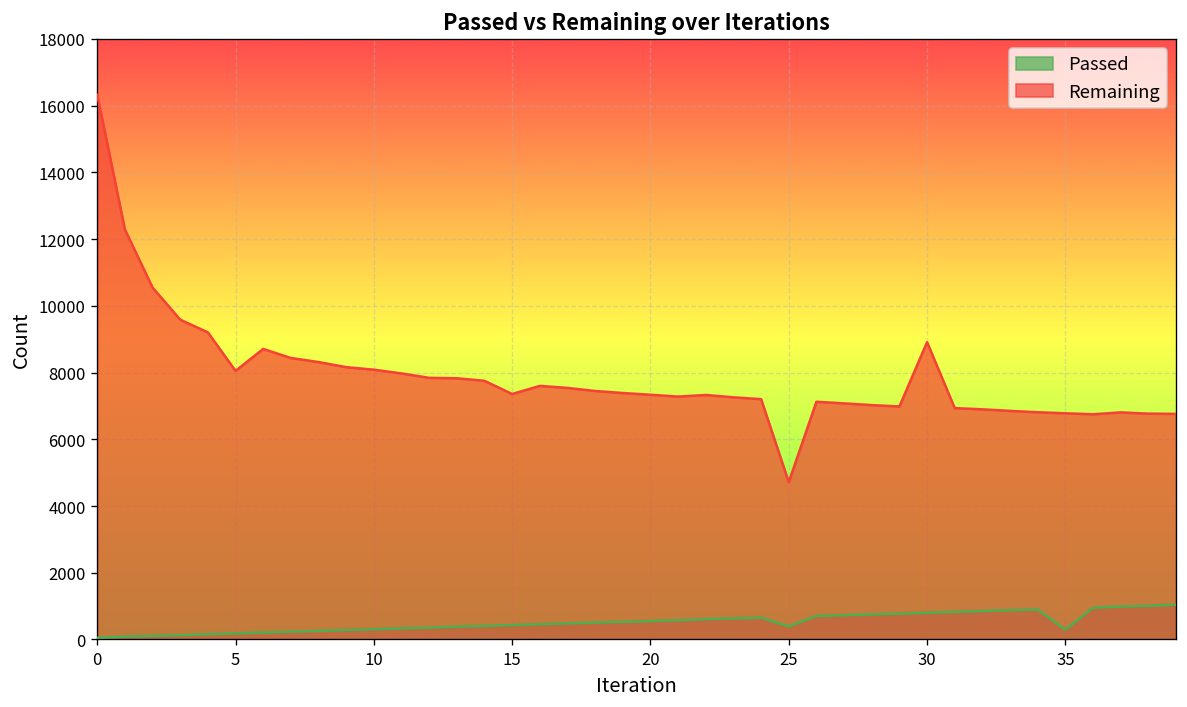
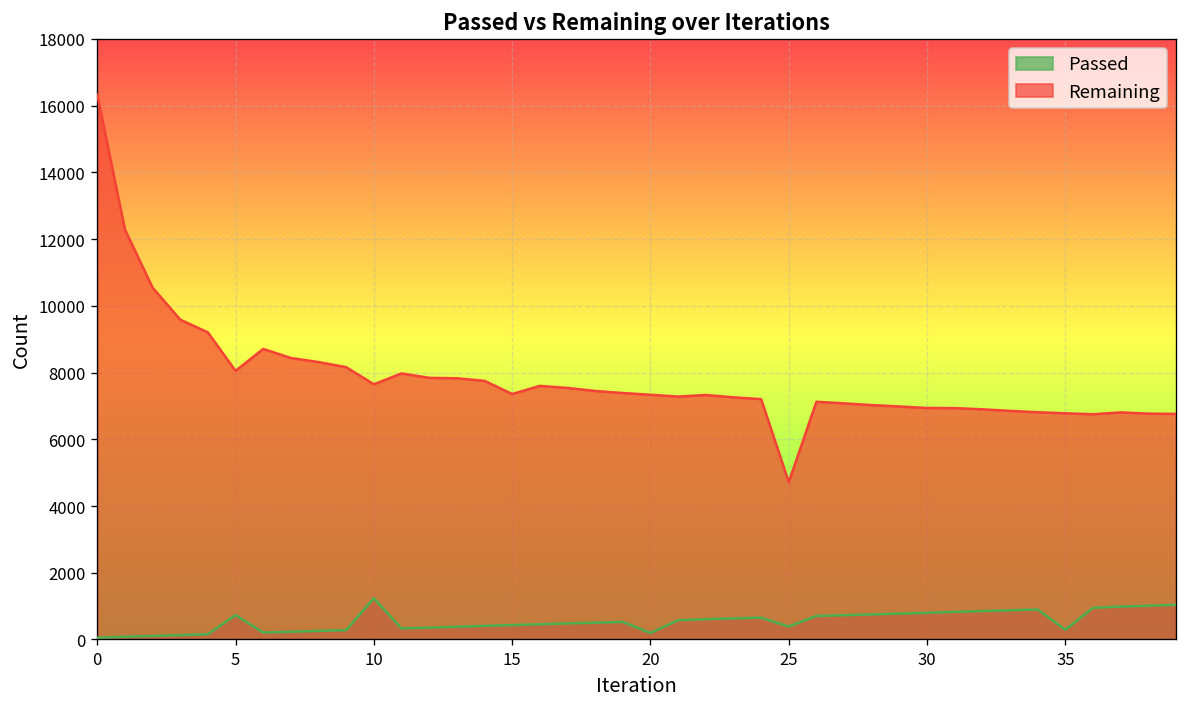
  {
    "Passed": {
      "0": 100,
-     "5": 200,
-     "10": 300,
+     "5": 700,
+     "10": 1200,
      "15": 400,
-     "20": 600,
+     "20": 200,
      "25": 400,
      "30": 800,
      "35": 300
    },
    "Remaining": {
      "0": 16300,
      "5": 8100,
-     "10": 8100,
+     "10": 7600,
      "15": 7400,
      "20": 7300,
      "25": 4700,
-     "30": 8900,
+     "30": 6900,
      "35": 6800
    }
  }
